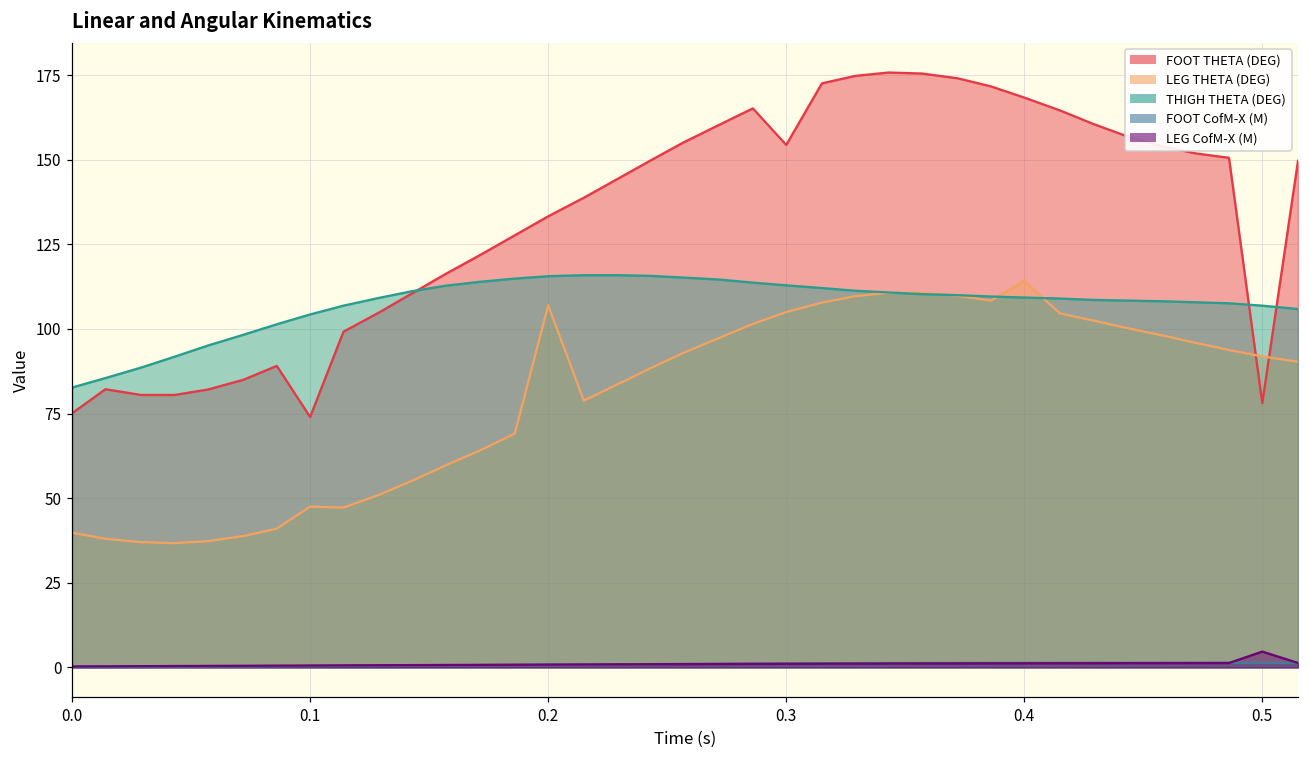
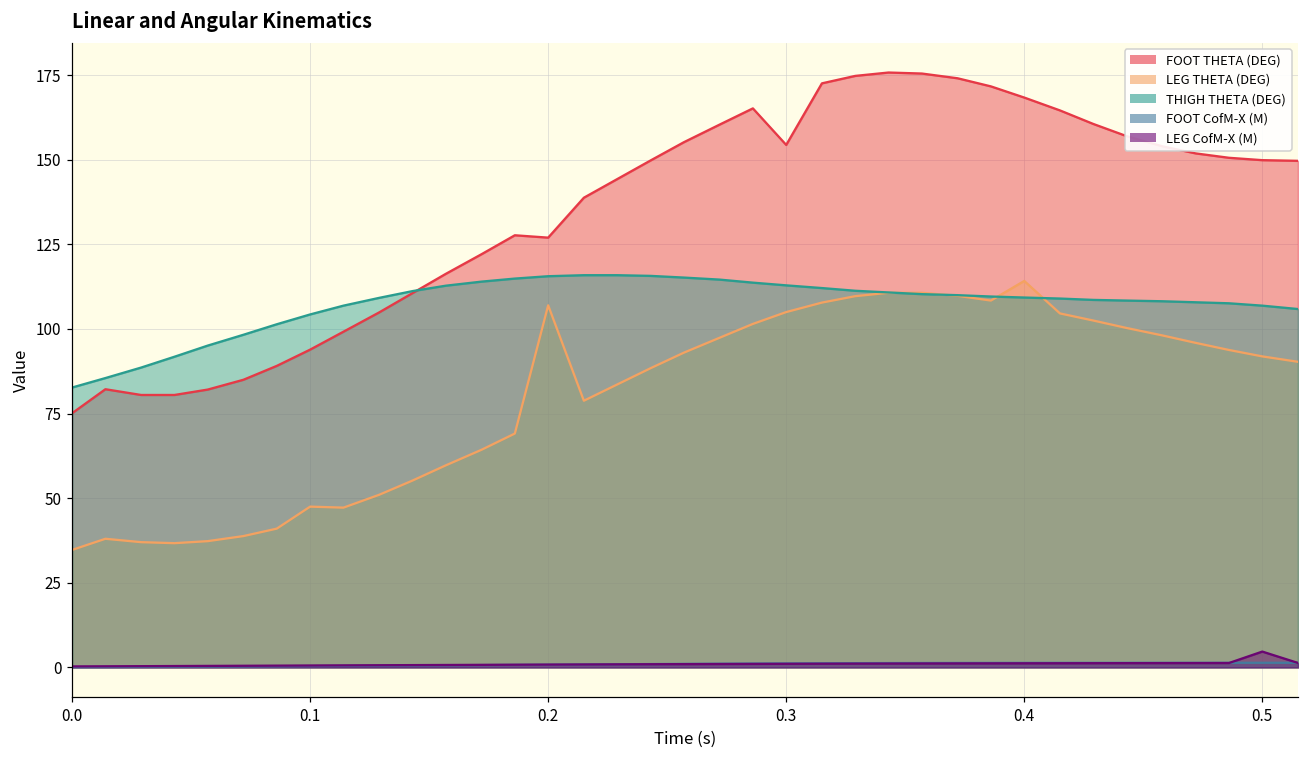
  {
    "FOOT THETA (DEG)": {
      "0.0": 75,
-     "0.1": 74,
-     "0.2": 133,
+     "0.1": 94,
+     "0.2": 127,
      "0.3": 154,
      "0.4": 168,
-     "0.5": 78
+     "0.5": 150
    },
    "LEG THETA (DEG)": {
-     "0.0": 40,
+     "0.0": 35,
      "0.1": 48,
      "0.2": 107,
      "0.3": 105,
      "0.4": 114,
      "0.5": 92
    },
    "LEG CofM-X (M)": {
      "0.5": 5
    }
  }
